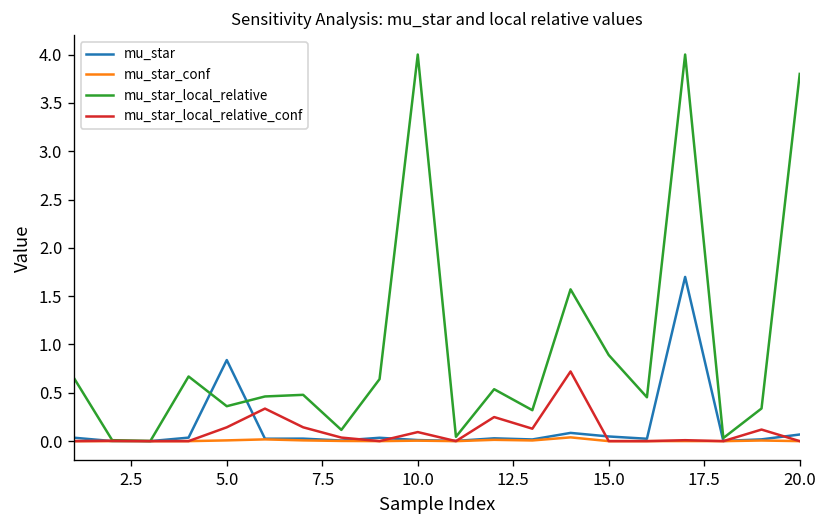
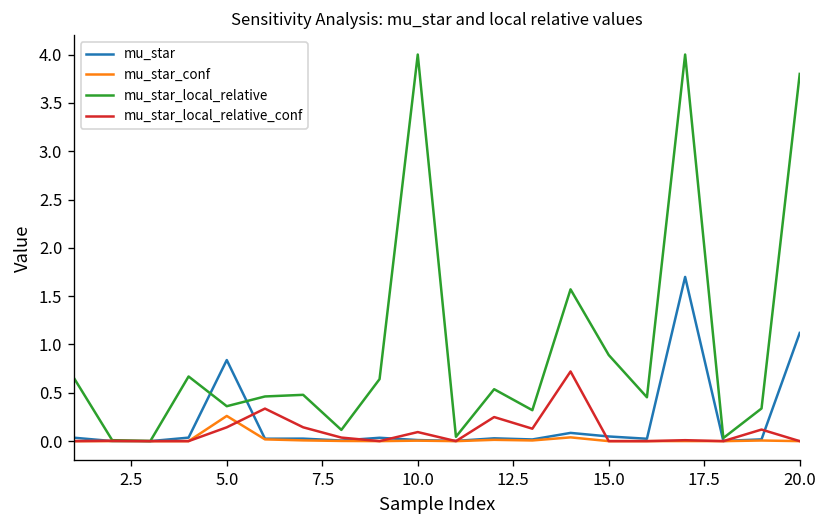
  {
    "mu_star": {
      "5.0": 0.8,
      "15.0": 0.0,
-     "20.0": 0.1
+     "20.0": 1.1
    },
    "mu_star_conf": {
-     "5.0": 0.0
+     "5.0": 0.3
    },
    "mu_star_local_relative": {
      "5.0": 0.4,
      "10.0": 4.0,
      "15.0": 0.9,
      "20.0": 3.8
    },
    "mu_star_local_relative_conf": {
      "5.0": 0.1,
      "10.0": 0.1
    }
  }
